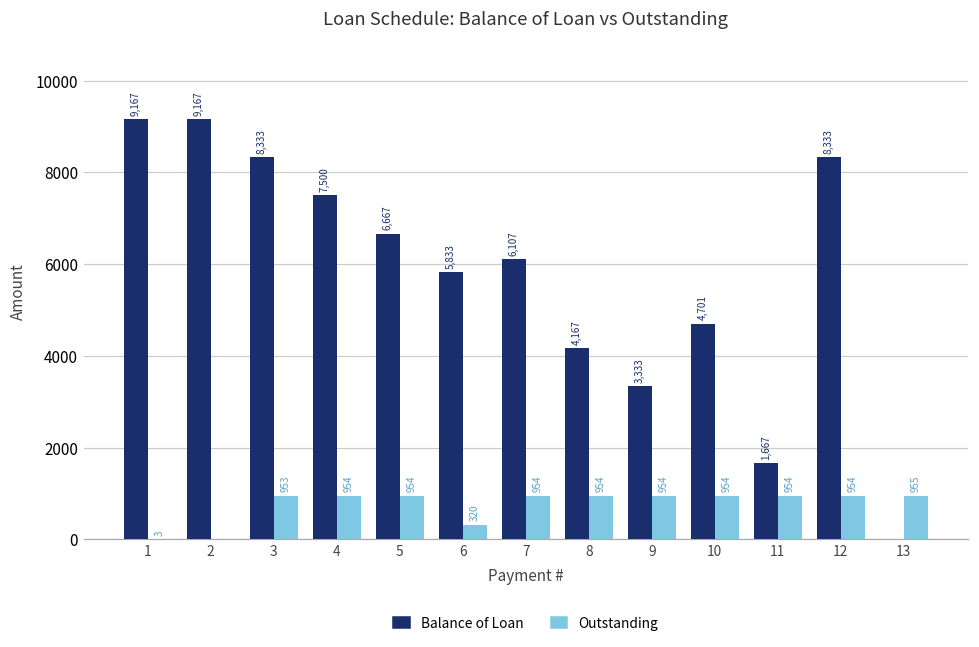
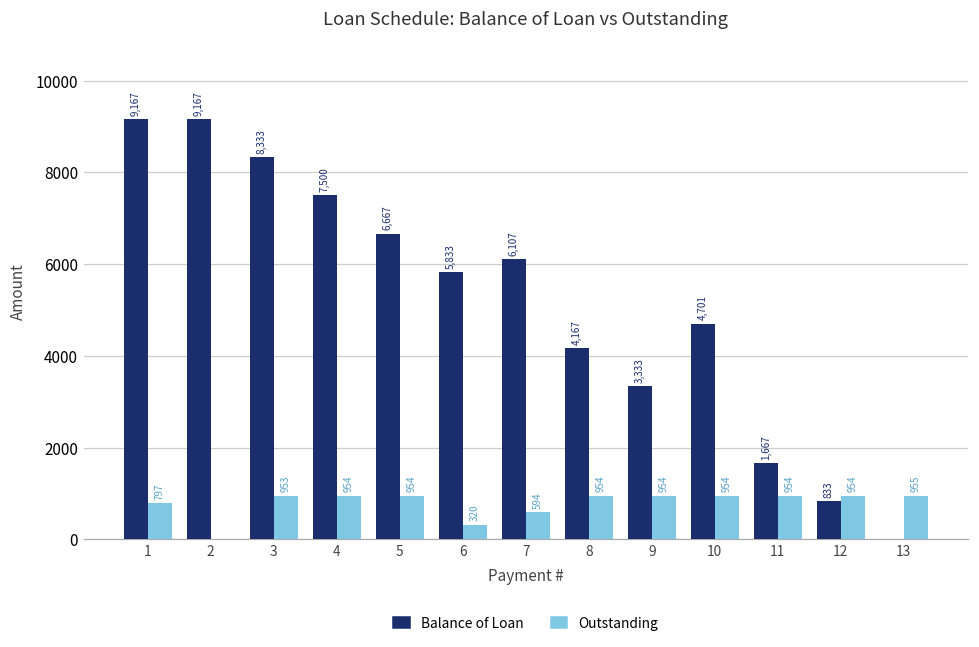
  {
    "Balance of Loan": {
      "1": "9,167",
      "2": "9,167",
      "3": "8,333",
      "4": "7,500",
      "5": "6,667",
      "6": "5,833",
      "7": "6,107",
      "8": "4,167",
      "9": "3,333",
      "10": "4,701",
      "11": "1,667",
-     "12": "8,333"
+     "12": "833"
    },
    "Outstanding": {
-     "1": "3",
+     "1": "797",
      "3": "953",
      "4": "954",
      "5": "954",
      "6": "320",
-     "7": "954",
+     "7": "594",
      "8": "954",
      "9": "954",
      "10": "954",
      "11": "954",
      "12": "954",
      "13": "955"
    }
  }
